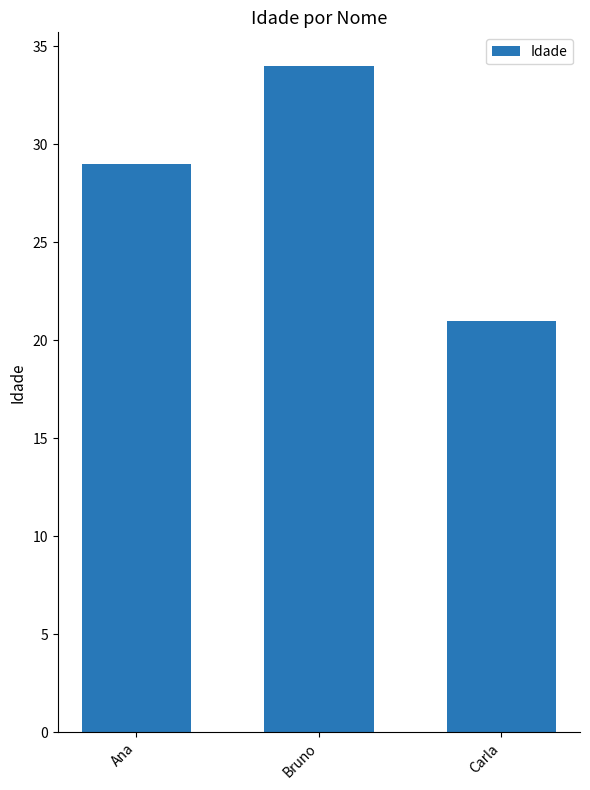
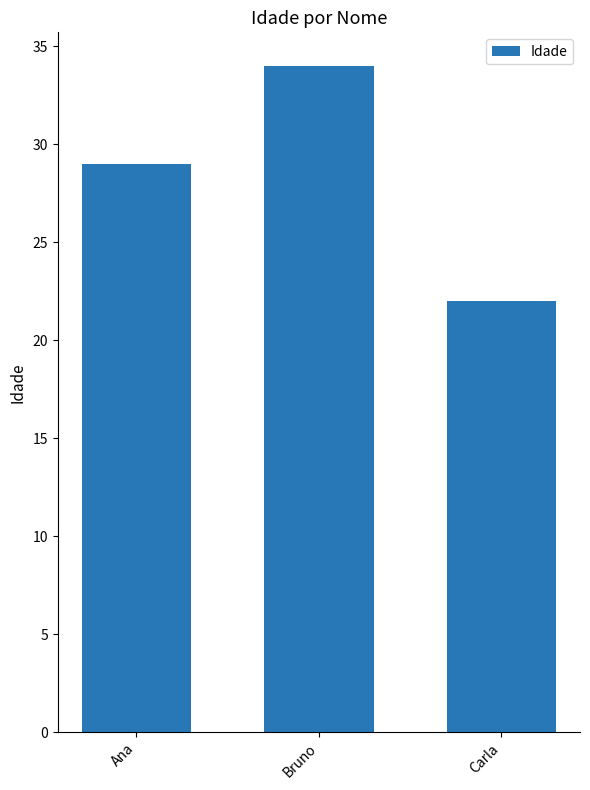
  {
    "Ana": 29,
    "Bruno": 34,
-   "Carla": 21
+   "Carla": 22
  }
